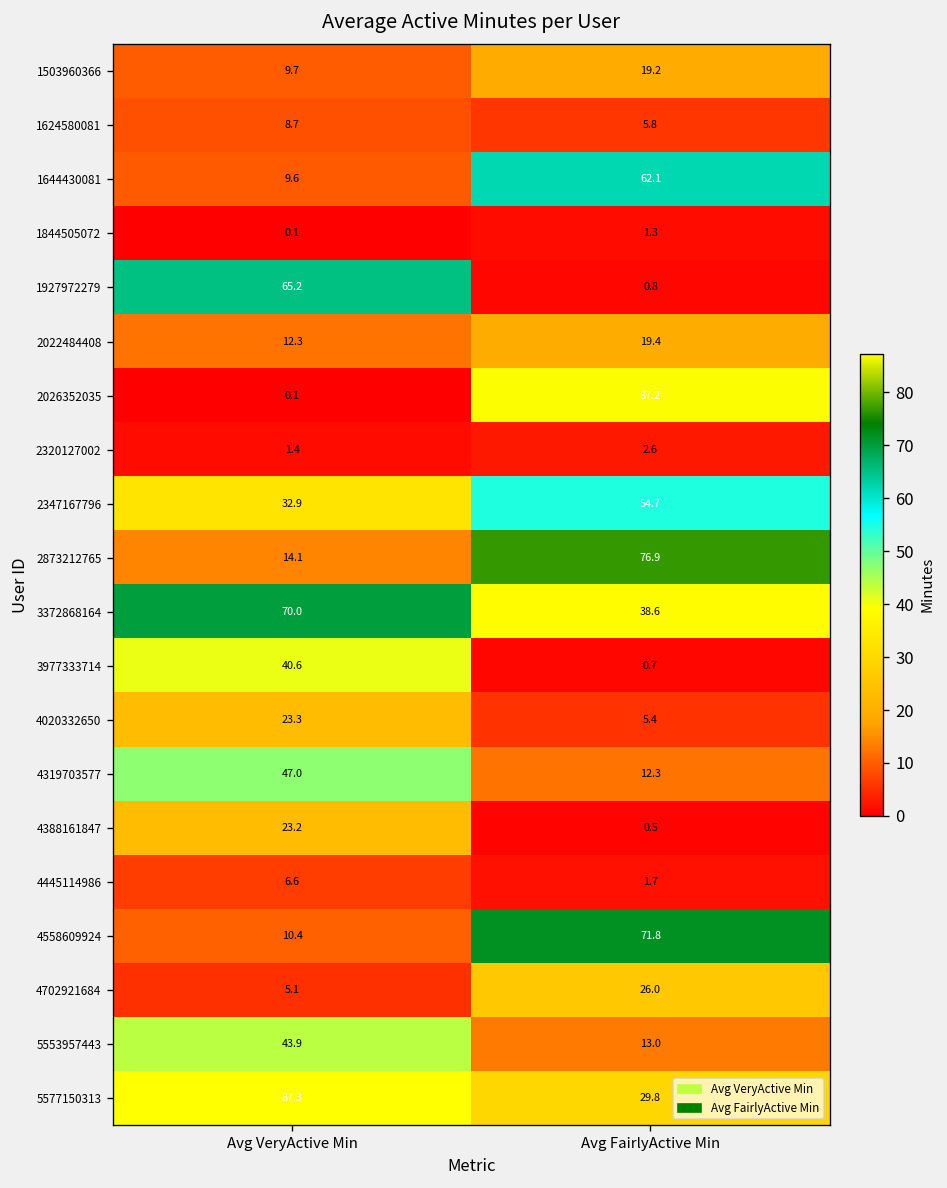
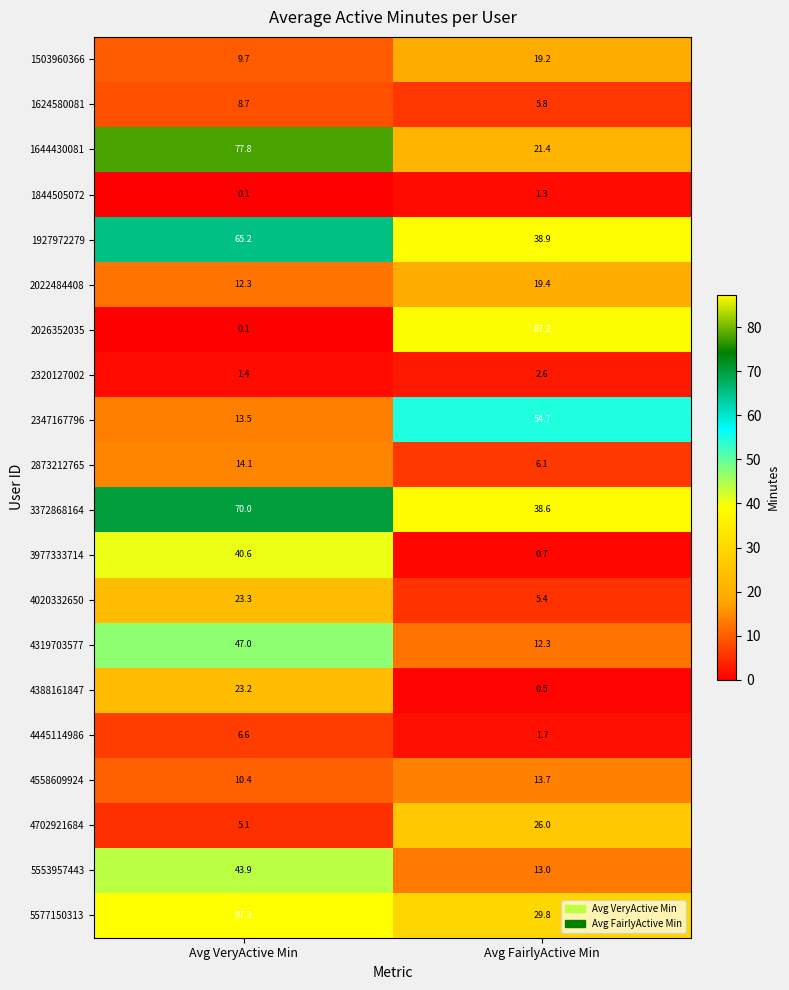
  {
    "1503960366": {
      "Avg VeryActive Min": 9.7,
      "Avg FairlyActive Min": 19.2
    },
    "1624580081": {
      "Avg VeryActive Min": 8.7,
      "Avg FairlyActive Min": 5.8
    },
    "1644430081": {
-     "Avg VeryActive Min": 9.6,
-     "Avg FairlyActive Min": 62.1
+     "Avg VeryActive Min": 77.8,
+     "Avg FairlyActive Min": 21.4
    },
    "1844505072": {
      "Avg VeryActive Min": 0.1,
      "Avg FairlyActive Min": 1.3
    },
    "1927972279": {
      "Avg VeryActive Min": 65.2,
-     "Avg FairlyActive Min": 0.8
+     "Avg FairlyActive Min": 38.9
    },
    "2022484408": {
      "Avg VeryActive Min": 12.3,
      "Avg FairlyActive Min": 19.4
    },
    "2026352035": {
      "Avg VeryActive Min": 0.1,
      "Avg FairlyActive Min": 87.2
    },
    "2320127002": {
      "Avg VeryActive Min": 1.4,
      "Avg FairlyActive Min": 2.6
    },
    "2347167796": {
-     "Avg VeryActive Min": 32.9,
+     "Avg VeryActive Min": 13.5,
      "Avg FairlyActive Min": 54.7
    },
    "2873212765": {
      "Avg VeryActive Min": 14.1,
-     "Avg FairlyActive Min": 76.9
+     "Avg FairlyActive Min": 6.1
    },
    "3372868164": {
      "Avg VeryActive Min": 70.0,
      "Avg FairlyActive Min": 38.6
    },
    "3977333714": {
      "Avg VeryActive Min": 40.6,
      "Avg FairlyActive Min": 0.7
    },
    "4020332650": {
      "Avg VeryActive Min": 23.3,
      "Avg FairlyActive Min": 5.4
    },
    "4319703577": {
      "Avg VeryActive Min": 47.0,
      "Avg FairlyActive Min": 12.3
    },
    "4388161847": {
      "Avg VeryActive Min": 23.2,
      "Avg FairlyActive Min": 0.5
    },
    "4445114986": {
      "Avg VeryActive Min": 6.6,
      "Avg FairlyActive Min": 1.7
    },
    "4558609924": {
      "Avg VeryActive Min": 10.4,
-     "Avg FairlyActive Min": 71.8
+     "Avg FairlyActive Min": 13.7
    },
    "4702921684": {
      "Avg VeryActive Min": 5.1,
      "Avg FairlyActive Min": 26.0
    },
    "5553957443": {
      "Avg VeryActive Min": 43.9,
      "Avg FairlyActive Min": 13.0
    },
    "5577150313": {
      "Avg VeryActive Min": 87.3,
      "Avg FairlyActive Min": 29.8
    }
  }
